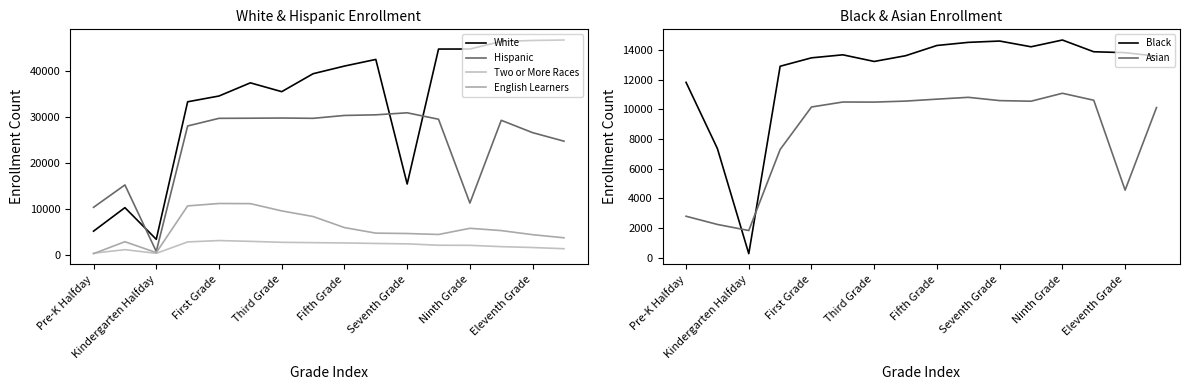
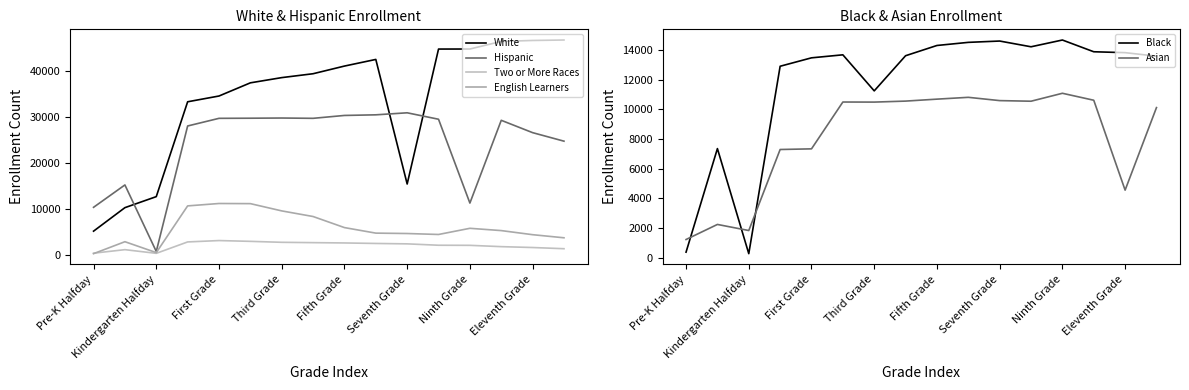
  {
    "White & Hispanic Enrollment": {
      "White": {
        "Pre-K Halfday": 5000,
-       "Kindergarten Halfday": 3000,
+       "Kindergarten Halfday": 13000,
        "First Grade": 34000,
-       "Third Grade": 35000,
+       "Third Grade": 38000,
        "Fifth Grade": 41000,
        "Seventh Grade": 15000
      },
      "Hispanic": {
        "Pre-K Halfday": 10000,
        "First Grade": 30000,
        "Third Grade": 30000,
        "Fifth Grade": 30000,
        "Seventh Grade": 31000,
        "Ninth Grade": 11000,
        "Eleventh Grade": 26000
      }
    },
    "Black & Asian Enrollment": {
      "Black": {
-       "Pre-K Halfday": 11800,
+       "Pre-K Halfday": 400,
        "Kindergarten Halfday": 300,
        "First Grade": 13500,
-       "Third Grade": 13200,
+       "Third Grade": 11200,
        "Fifth Grade": 14300,
        "Seventh Grade": 14600,
        "Ninth Grade": 14700
      },
      "Asian": {
-       "Pre-K Halfday": 2800,
+       "Pre-K Halfday": 1200,
        "Kindergarten Halfday": 1800,
-       "First Grade": 10200,
+       "First Grade": 7300,
        "Third Grade": 10500,
        "Fifth Grade": 10700,
        "Seventh Grade": 10600,
        "Ninth Grade": 11100,
        "Eleventh Grade": 4600
      }
    }
  }
